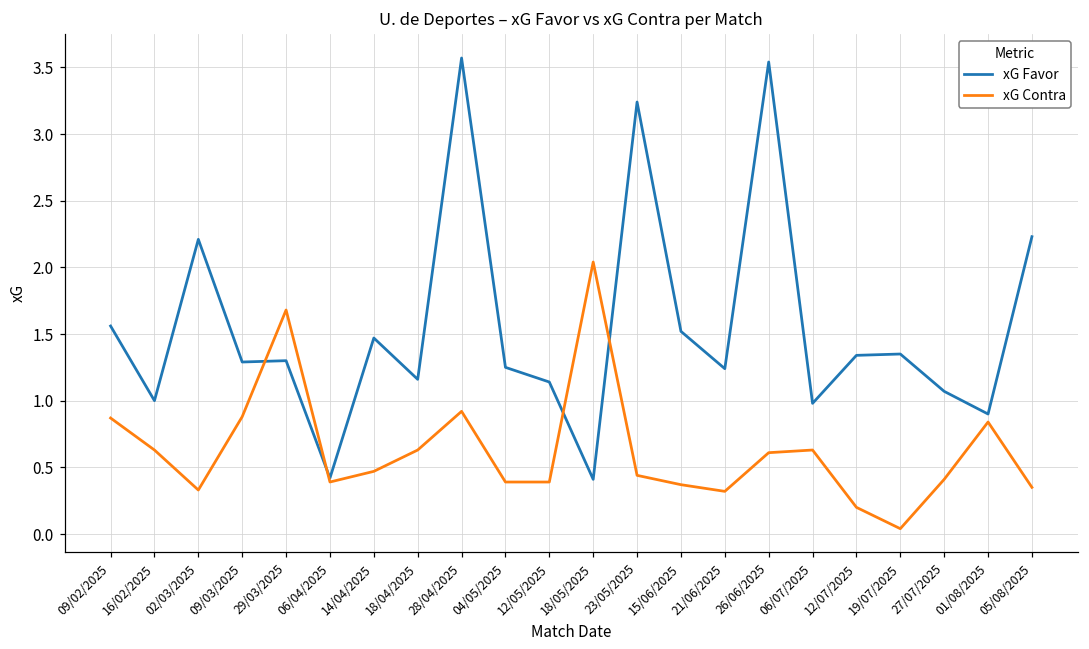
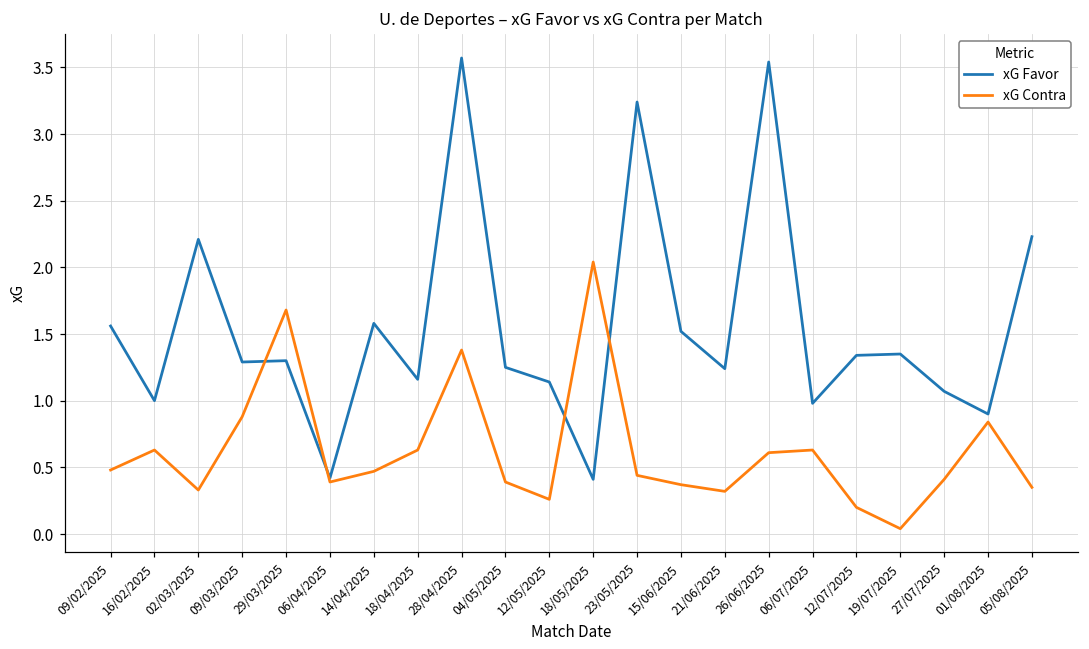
  {
    "xG Favor": {
      "09/02/2025": 1.56,
      "16/02/2025": 1.00,
      "02/03/2025": 2.21,
      "09/03/2025": 1.29,
      "29/03/2025": 1.30,
      "06/04/2025": 0.42,
-     "14/04/2025": 1.47,
+     "14/04/2025": 1.58,
      "18/04/2025": 1.16,
      "28/04/2025": 3.57,
      "04/05/2025": 1.25,
      "12/05/2025": 1.14,
      "18/05/2025": 0.41,
      "23/05/2025": 3.24,
      "15/06/2025": 1.52,
      "21/06/2025": 1.24,
      "26/06/2025": 3.54,
      "06/07/2025": 0.98,
      "12/07/2025": 1.34,
      "19/07/2025": 1.35,
      "27/07/2025": 1.07,
      "01/08/2025": 0.90,
      "05/08/2025": 2.23
    },
    "xG Contra": {
-     "09/02/2025": 0.87,
+     "09/02/2025": 0.48,
      "16/02/2025": 0.63,
      "02/03/2025": 0.33,
      "09/03/2025": 0.88,
      "29/03/2025": 1.68,
      "06/04/2025": 0.39,
      "14/04/2025": 0.47,
      "18/04/2025": 0.63,
-     "28/04/2025": 0.92,
+     "28/04/2025": 1.38,
      "04/05/2025": 0.39,
-     "12/05/2025": 0.39,
+     "12/05/2025": 0.26,
      "18/05/2025": 2.04,
      "23/05/2025": 0.44,
      "15/06/2025": 0.37,
      "21/06/2025": 0.32,
      "26/06/2025": 0.61,
      "06/07/2025": 0.63,
      "12/07/2025": 0.20,
      "19/07/2025": 0.04,
      "27/07/2025": 0.41,
      "01/08/2025": 0.84,
      "05/08/2025": 0.35
    }
  }
